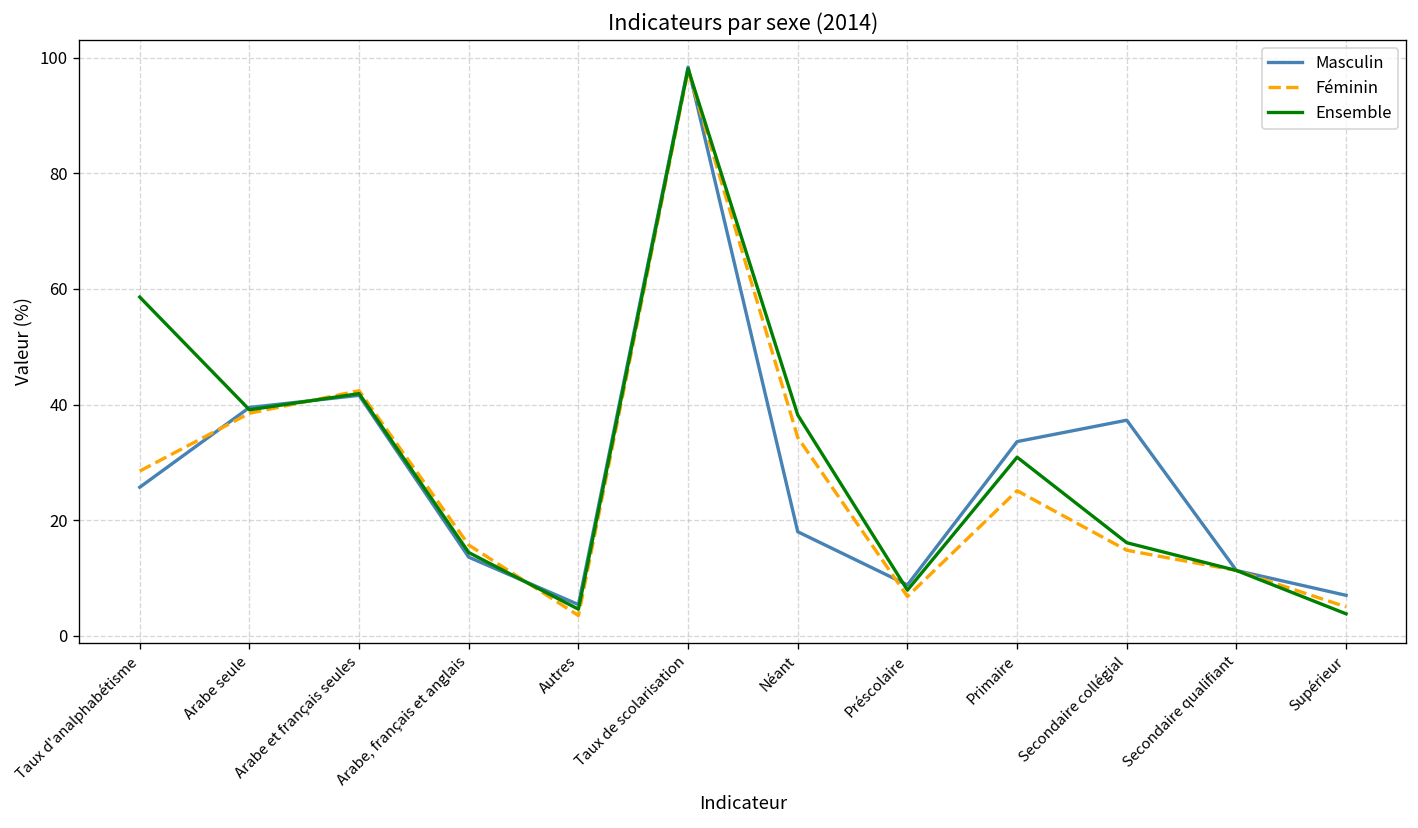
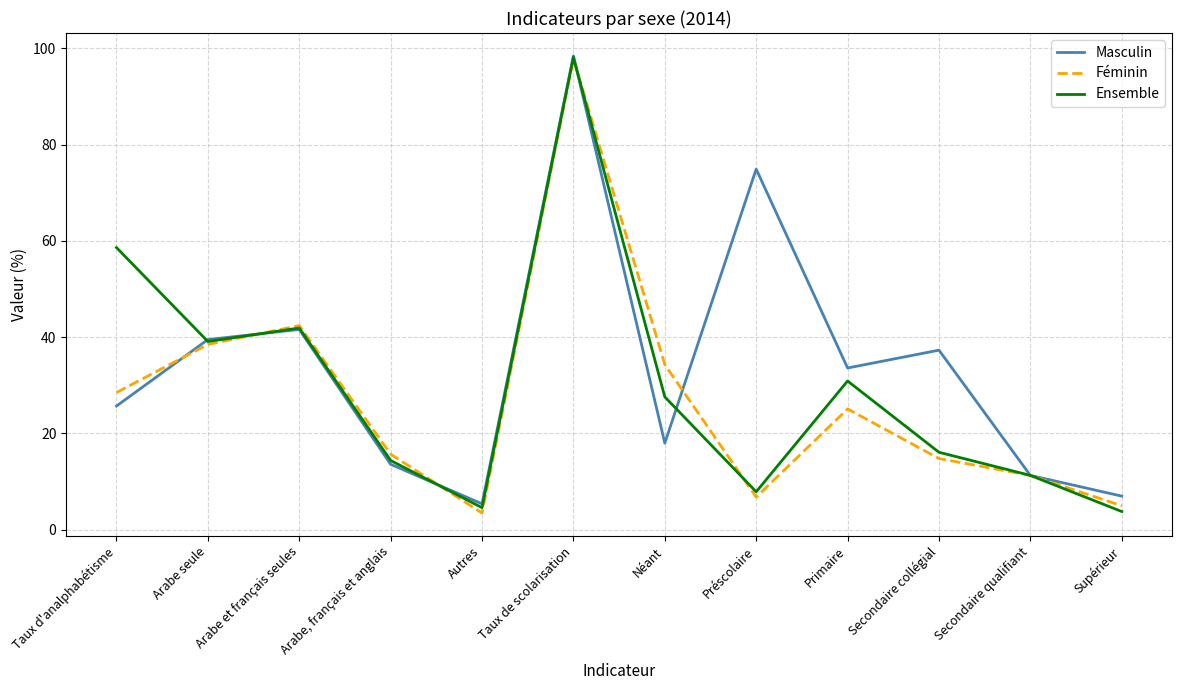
  {
    "Masculin": {
      "Taux d'analphabétisme": 26,
      "Arabe, français et anglais": 14,
      "Autres": 5,
      "Néant": 18,
-     "Préscolaire": 9,
+     "Préscolaire": 75,
      "Primaire": 34,
      "Secondaire collégial": 37,
      "Supérieur": 7
    },
    "Féminin": {
      "Taux d'analphabétisme": 29,
      "Arabe seule": 39,
      "Arabe, français et anglais": 16,
      "Autres": 4,
      "Néant": 34,
      "Préscolaire": 7,
      "Primaire": 25,
      "Secondaire collégial": 15,
      "Supérieur": 5
    },
    "Ensemble": {
      "Taux d'analphabétisme": 59,
      "Arabe, français et anglais": 14,
      "Autres": 5,
-     "Néant": 38,
+     "Néant": 28,
      "Préscolaire": 8,
      "Primaire": 31,
      "Secondaire collégial": 16,
      "Supérieur": 4
    }
  }
